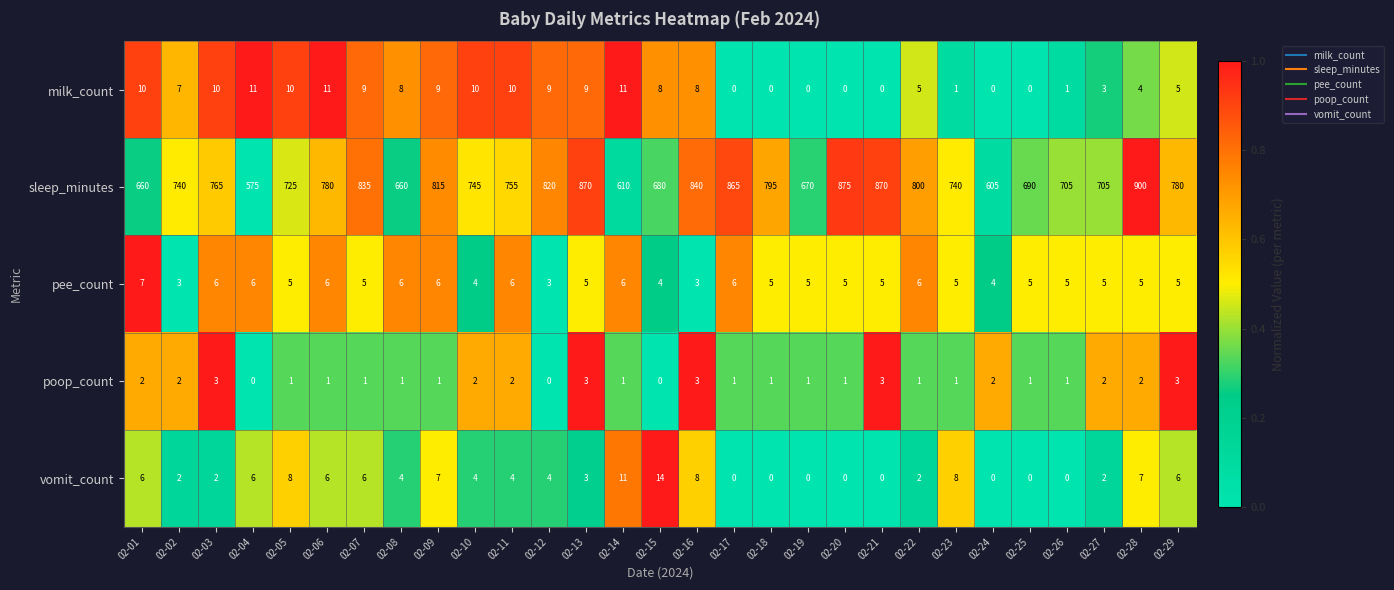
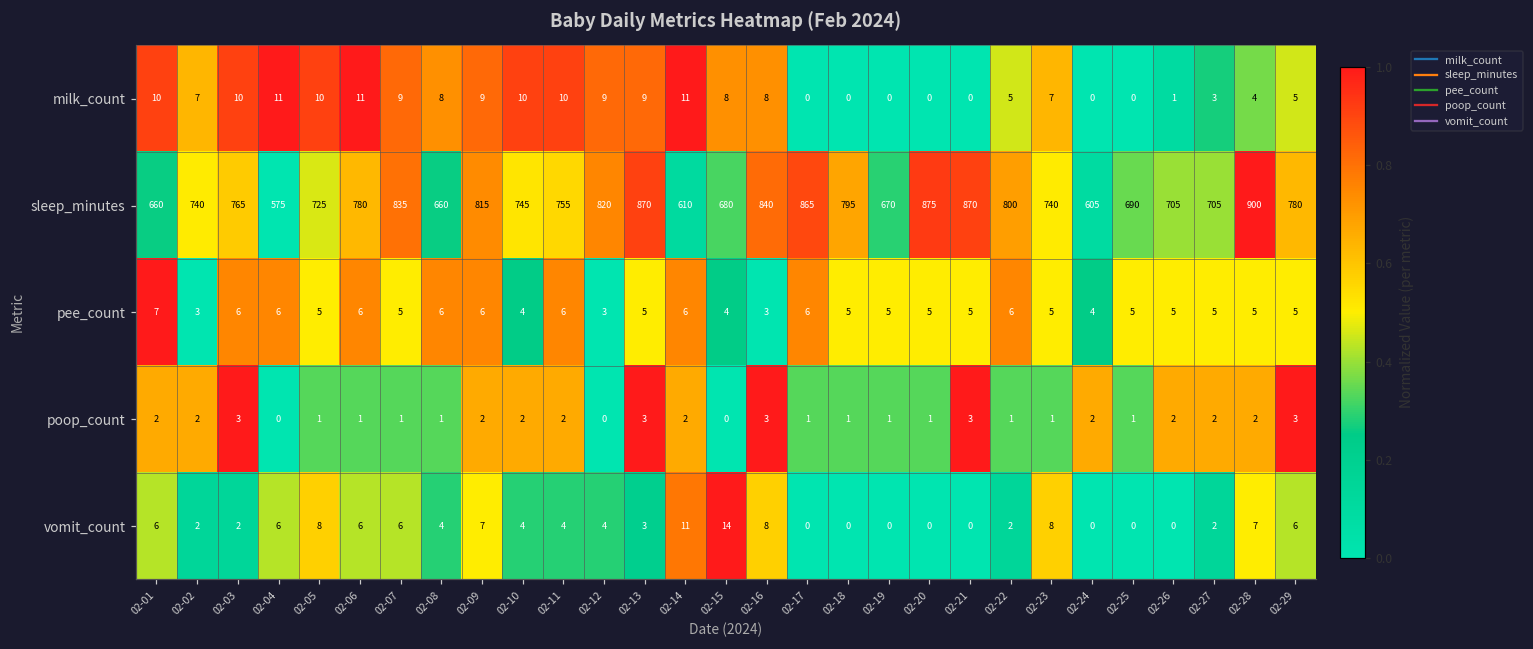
  {
    "milk_count": {
      "02-01": 10,
      "02-02": 7,
      "02-03": 10,
      "02-04": 11,
      "02-05": 10,
      "02-06": 11,
      "02-07": 9,
      "02-08": 8,
      "02-09": 9,
      "02-10": 10,
      "02-11": 10,
      "02-12": 9,
      "02-13": 9,
      "02-14": 11,
      "02-15": 8,
      "02-16": 8,
      "02-17": 0,
      "02-18": 0,
      "02-19": 0,
      "02-20": 0,
      "02-21": 0,
      "02-22": 5,
-     "02-23": 1,
+     "02-23": 7,
      "02-24": 0,
      "02-25": 0,
      "02-26": 1,
      "02-27": 3,
      "02-28": 4,
      "02-29": 5
    },
    "sleep_minutes": {
      "02-01": 660,
      "02-02": 740,
      "02-03": 765,
      "02-04": 575,
      "02-05": 725,
      "02-06": 780,
      "02-07": 835,
      "02-08": 660,
      "02-09": 815,
      "02-10": 745,
      "02-11": 755,
      "02-12": 820,
      "02-13": 870,
      "02-14": 610,
      "02-15": 680,
      "02-16": 840,
      "02-17": 865,
      "02-18": 795,
      "02-19": 670,
      "02-20": 875,
      "02-21": 870,
      "02-22": 800,
      "02-23": 740,
      "02-24": 605,
      "02-25": 690,
      "02-26": 705,
      "02-27": 705,
      "02-28": 900,
      "02-29": 780
    },
    "pee_count": {
      "02-01": 7,
      "02-02": 3,
      "02-03": 6,
      "02-04": 6,
      "02-05": 5,
      "02-06": 6,
      "02-07": 5,
      "02-08": 6,
      "02-09": 6,
      "02-10": 4,
      "02-11": 6,
      "02-12": 3,
      "02-13": 5,
      "02-14": 6,
      "02-15": 4,
      "02-16": 3,
      "02-17": 6,
      "02-18": 5,
      "02-19": 5,
      "02-20": 5,
      "02-21": 5,
      "02-22": 6,
      "02-23": 5,
      "02-24": 4,
      "02-25": 5,
      "02-26": 5,
      "02-27": 5,
      "02-28": 5,
      "02-29": 5
    },
    "poop_count": {
      "02-01": 2,
      "02-02": 2,
      "02-03": 3,
      "02-04": 0,
      "02-05": 1,
      "02-06": 1,
      "02-07": 1,
      "02-08": 1,
-     "02-09": 1,
+     "02-09": 2,
      "02-10": 2,
      "02-11": 2,
      "02-12": 0,
      "02-13": 3,
-     "02-14": 1,
+     "02-14": 2,
      "02-15": 0,
      "02-16": 3,
      "02-17": 1,
      "02-18": 1,
      "02-19": 1,
      "02-20": 1,
      "02-21": 3,
      "02-22": 1,
      "02-23": 1,
      "02-24": 2,
      "02-25": 1,
-     "02-26": 1,
+     "02-26": 2,
      "02-27": 2,
      "02-28": 2,
      "02-29": 3
    },
    "vomit_count": {
      "02-01": 6,
      "02-02": 2,
      "02-03": 2,
      "02-04": 6,
      "02-05": 8,
      "02-06": 6,
      "02-07": 6,
      "02-08": 4,
      "02-09": 7,
      "02-10": 4,
      "02-11": 4,
      "02-12": 4,
      "02-13": 3,
      "02-14": 11,
      "02-15": 14,
      "02-16": 8,
      "02-17": 0,
      "02-18": 0,
      "02-19": 0,
      "02-20": 0,
      "02-21": 0,
      "02-22": 2,
      "02-23": 8,
      "02-24": 0,
      "02-25": 0,
      "02-26": 0,
      "02-27": 2,
      "02-28": 7,
      "02-29": 6
    }
  }
